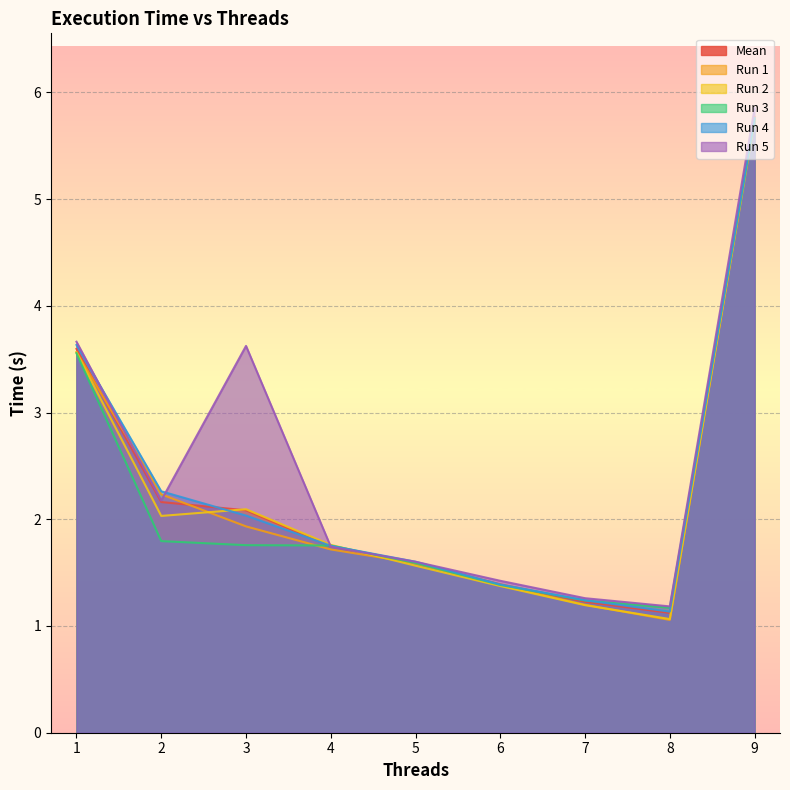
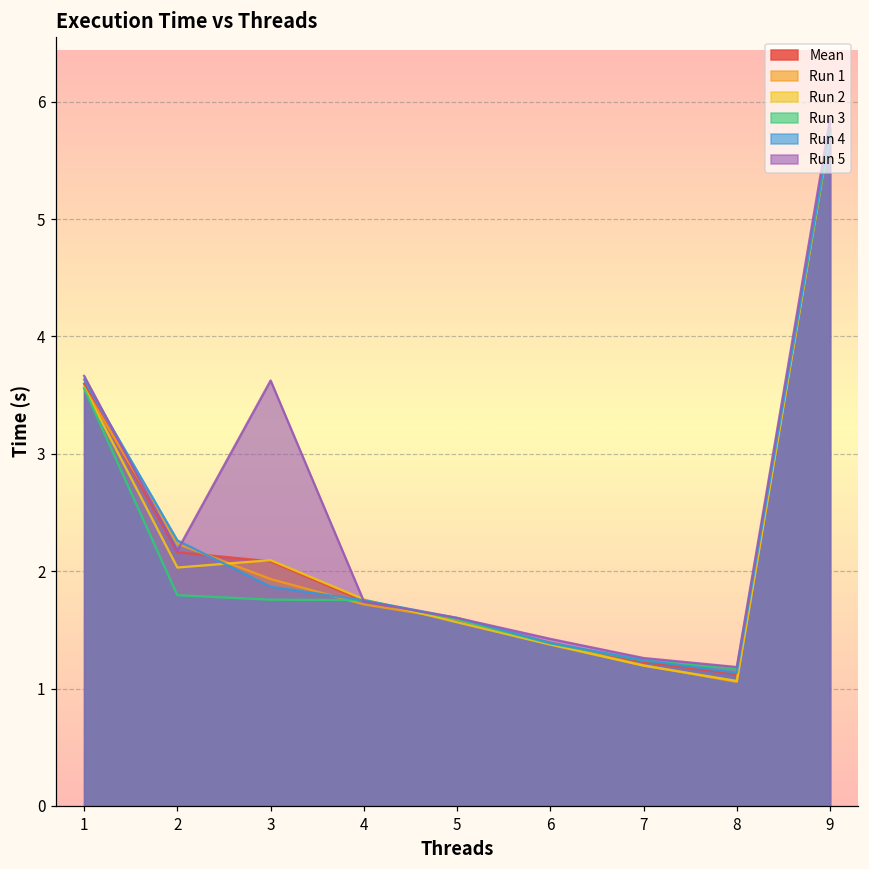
  {
    "Mean": {
      "1": 3.60
    },
    "Run 3": {
      "2": 1.80,
      "3": 1.76
    },
    "Run 4": {
      "1": 3.63,
      "2": 2.26,
-     "3": 2.03
+     "3": 1.87
    },
    "Run 5": {
      "1": 3.66,
      "3": 3.62,
      "6": 1.42
    }
  }
